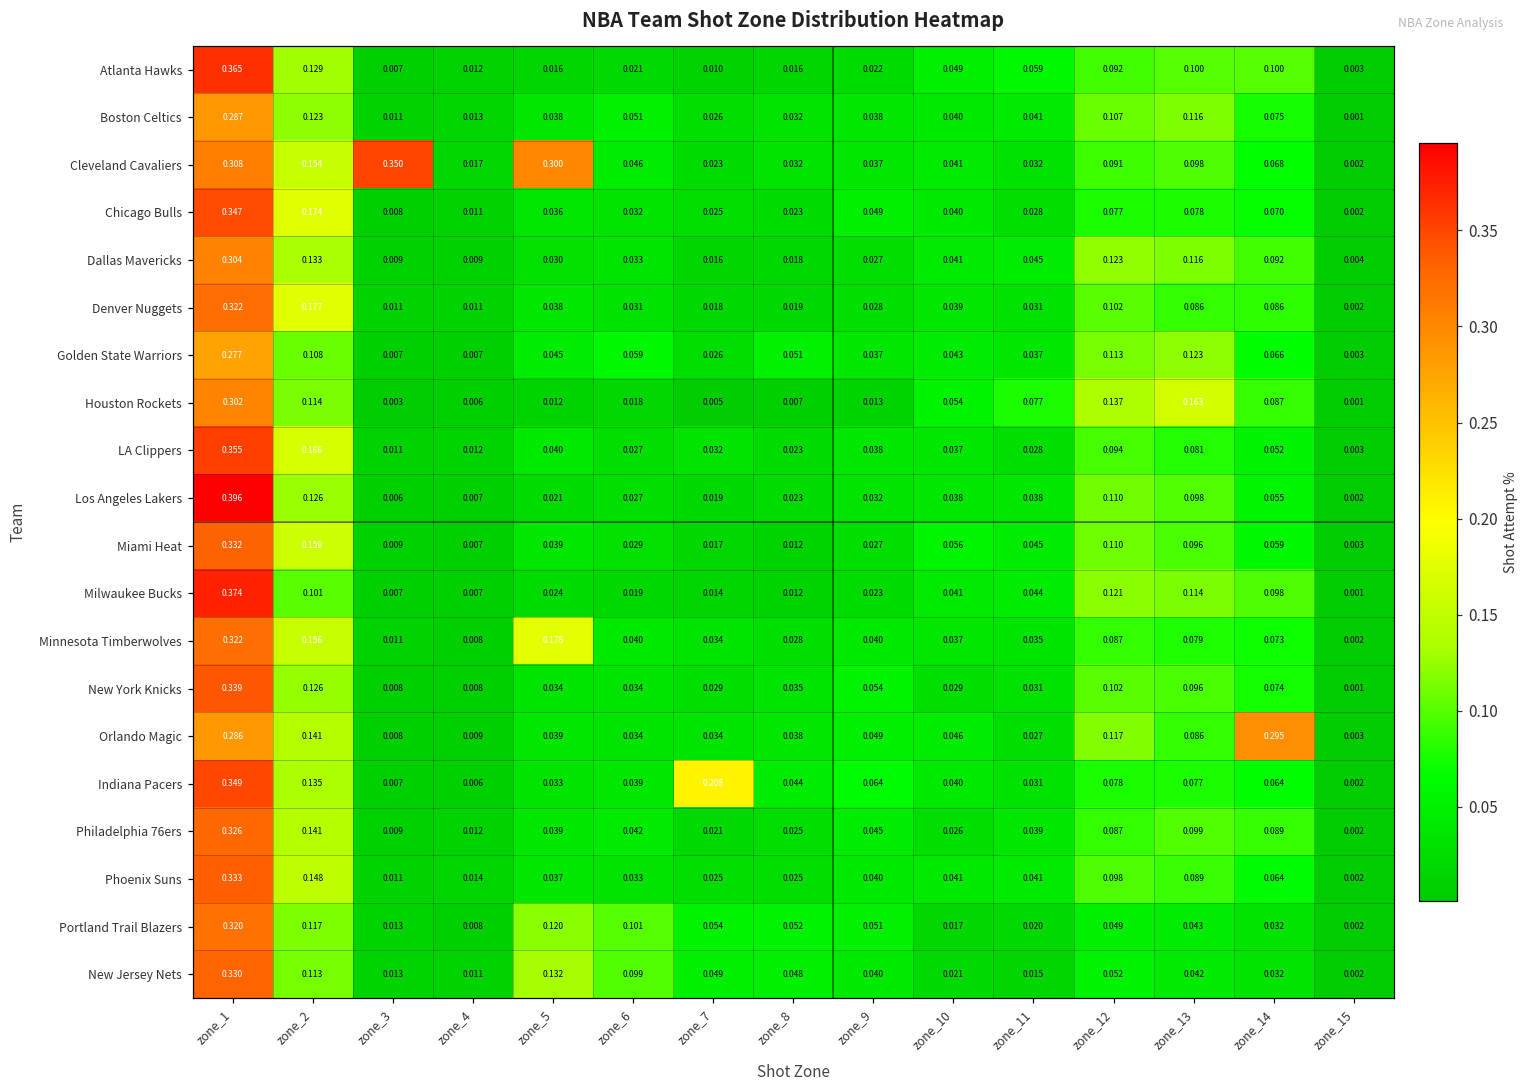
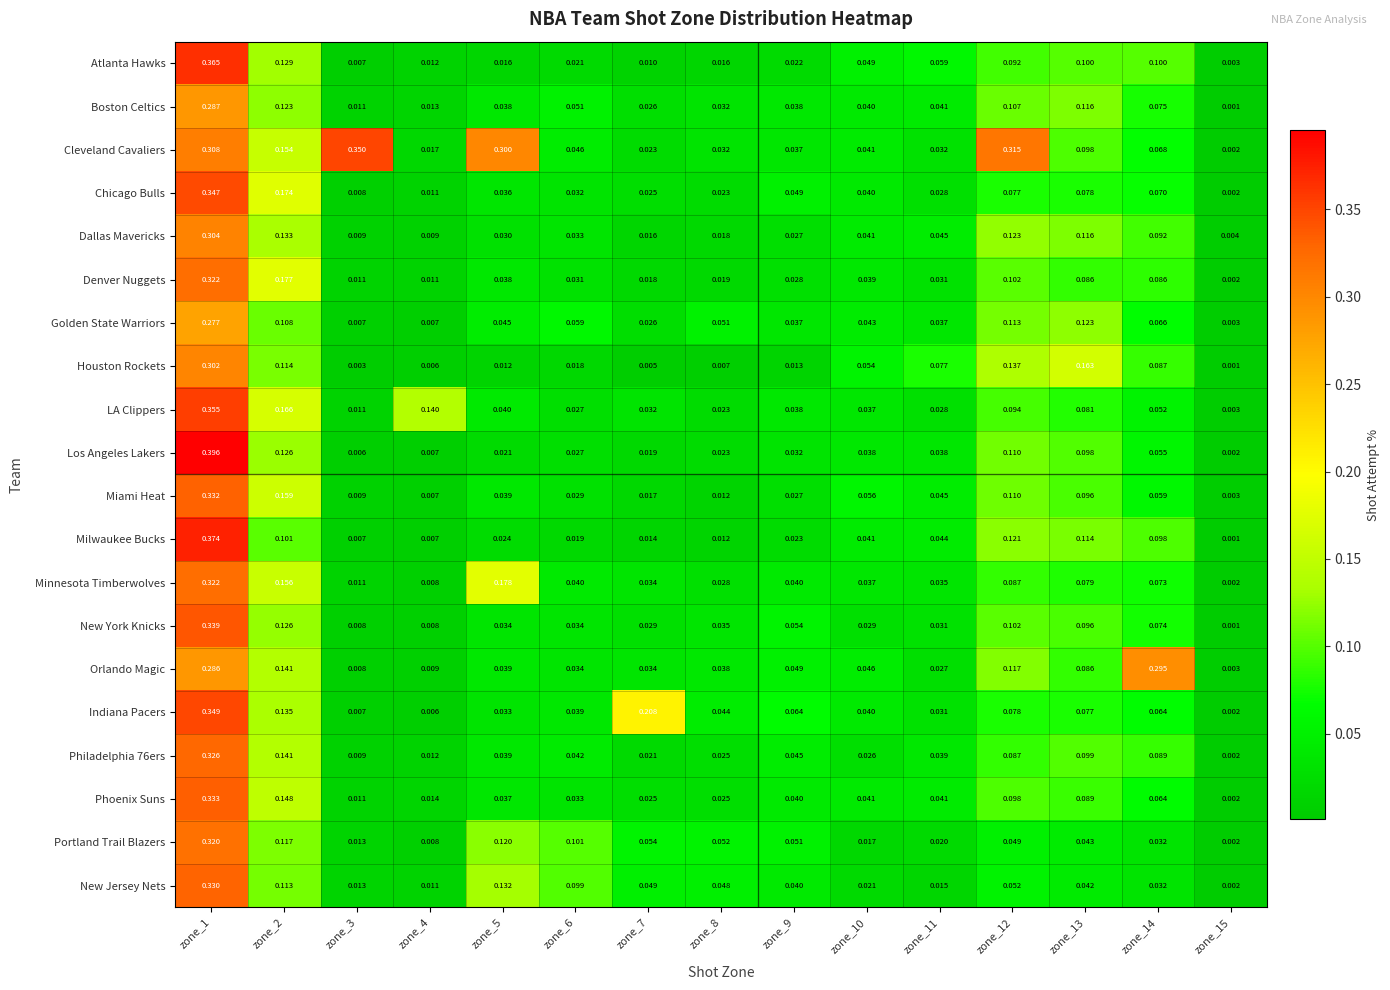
  {
    "Cleveland Cavaliers": {
      "zone_1": 0.308,
      "zone_2": 0.154,
      "zone_3": 0.350,
      "zone_4": 0.017,
      "zone_5": 0.300,
      "zone_6": 0.046,
      "zone_7": 0.023,
      "zone_8": 0.032,
      "zone_9": 0.037,
      "zone_10": 0.041,
      "zone_11": 0.032,
-     "zone_12": 0.091,
+     "zone_12": 0.315,
      "zone_13": 0.098,
      "zone_14": 0.068,
      "zone_15": 0.002
    },
    "LA Clippers": {
      "zone_1": 0.355,
      "zone_2": 0.166,
      "zone_3": 0.011,
-     "zone_4": 0.012,
+     "zone_4": 0.140,
      "zone_5": 0.040,
      "zone_6": 0.027,
      "zone_7": 0.032,
      "zone_8": 0.023,
      "zone_9": 0.038,
      "zone_10": 0.037,
      "zone_11": 0.028,
      "zone_12": 0.094,
      "zone_13": 0.081,
      "zone_14": 0.052,
      "zone_15": 0.003
    }
  }
